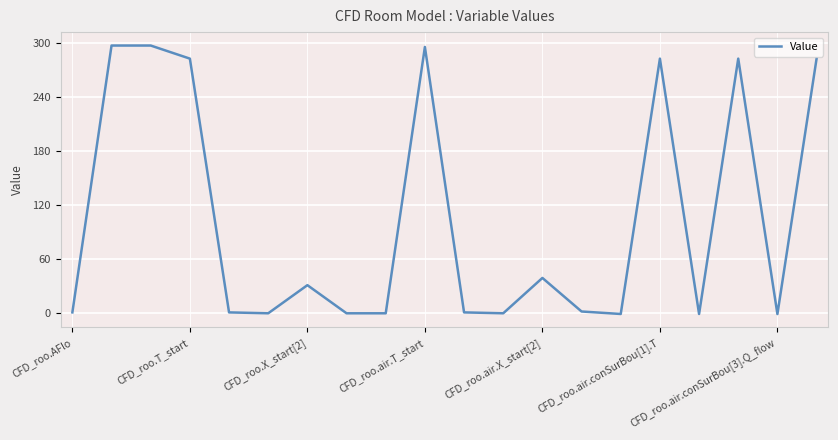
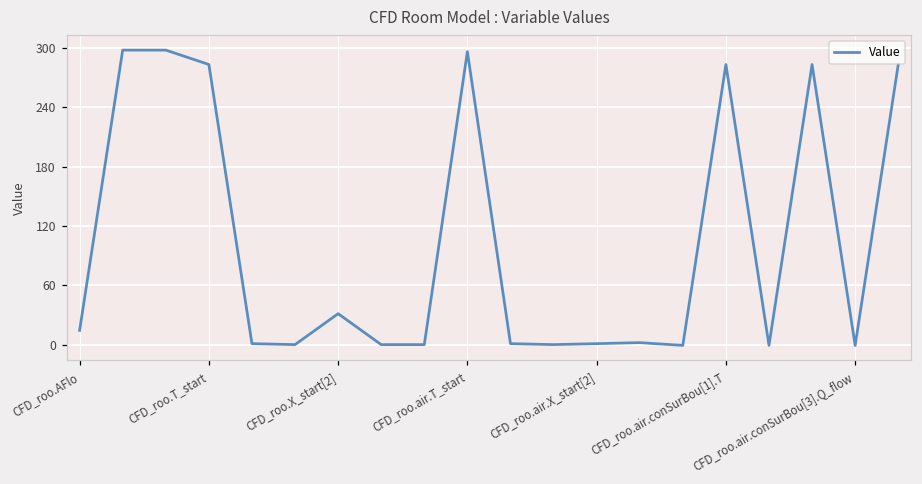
  {
-   "CFD_roo.AFlo": 0,
+   "CFD_roo.AFlo": 10,
    "CFD_roo.T_start": 280,
    "CFD_roo.X_start[2]": 30,
    "CFD_roo.air.T_start": 300,
-   "CFD_roo.air.X_start[2]": 40,
+   "CFD_roo.air.X_start[2]": 0,
    "CFD_roo.air.conSurBou[1].T": 280,
    "CFD_roo.air.conSurBou[3].Q_flow": 0
  }
